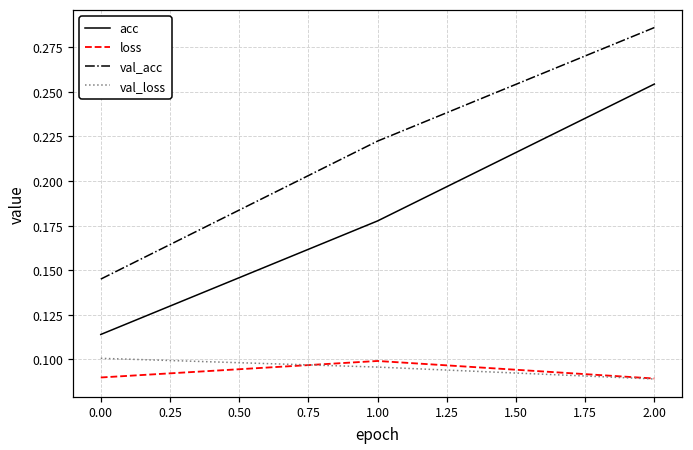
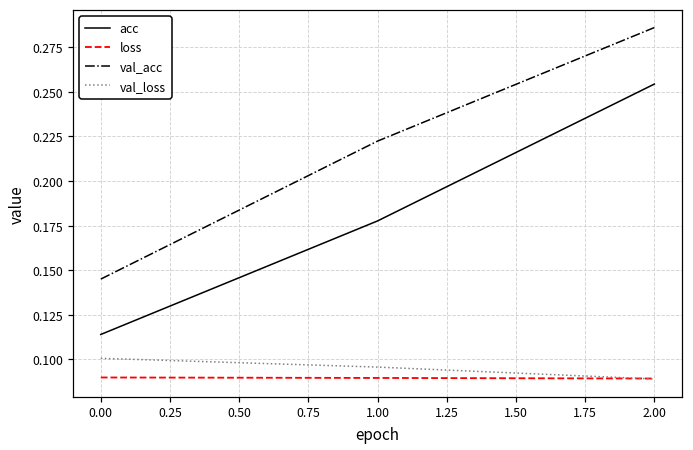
  {
    "loss": {
      "0.00": 0.090,
-     "1.00": 0.099
+     "1.00": 0.090
    },
    "val_loss": {
      "0.00": 0.101,
      "1.00": 0.096
    }
  }
